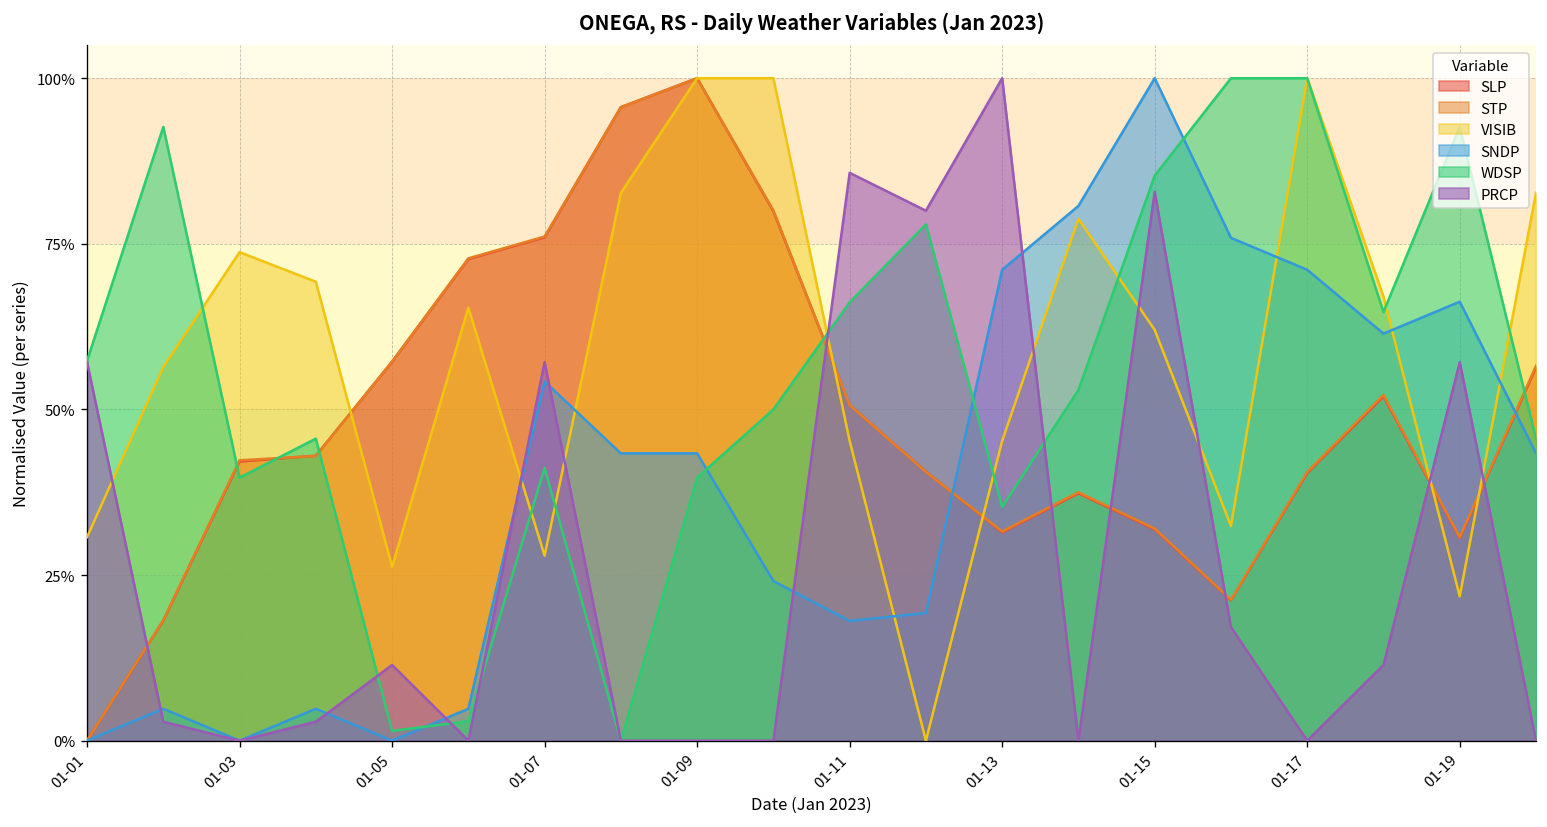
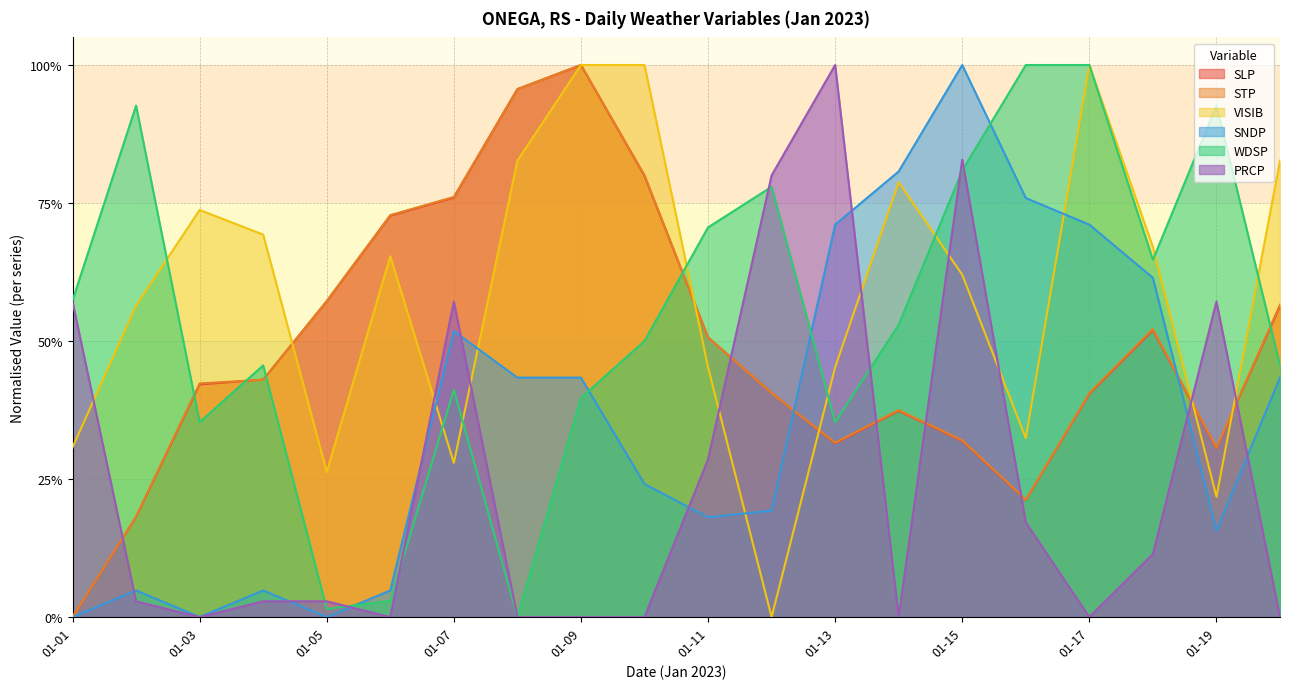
  {
    "SNDP": {
      "01-05": "0%",
-     "01-07": "54%",
+     "01-07": "52%",
      "01-09": "43%",
      "01-11": "18%",
      "01-13": "71%",
      "01-15": "100%",
      "01-17": "71%",
-     "01-19": "66%"
+     "01-19": "16%"
    },
    "WDSP": {
-     "01-03": "40%",
+     "01-03": "35%",
      "01-05": "1%",
      "01-07": "41%",
      "01-09": "40%",
-     "01-11": "66%",
+     "01-11": "71%",
      "01-13": "35%",
-     "01-15": "85%"
+     "01-15": "81%"
    },
    "PRCP": {
-     "01-05": "11%",
+     "01-05": "3%",
      "01-07": "57%",
      "01-09": "0%",
-     "01-11": "86%",
+     "01-11": "29%",
      "01-13": "100%",
      "01-15": "83%",
      "01-17": "0%",
      "01-19": "57%"
    }
  }
